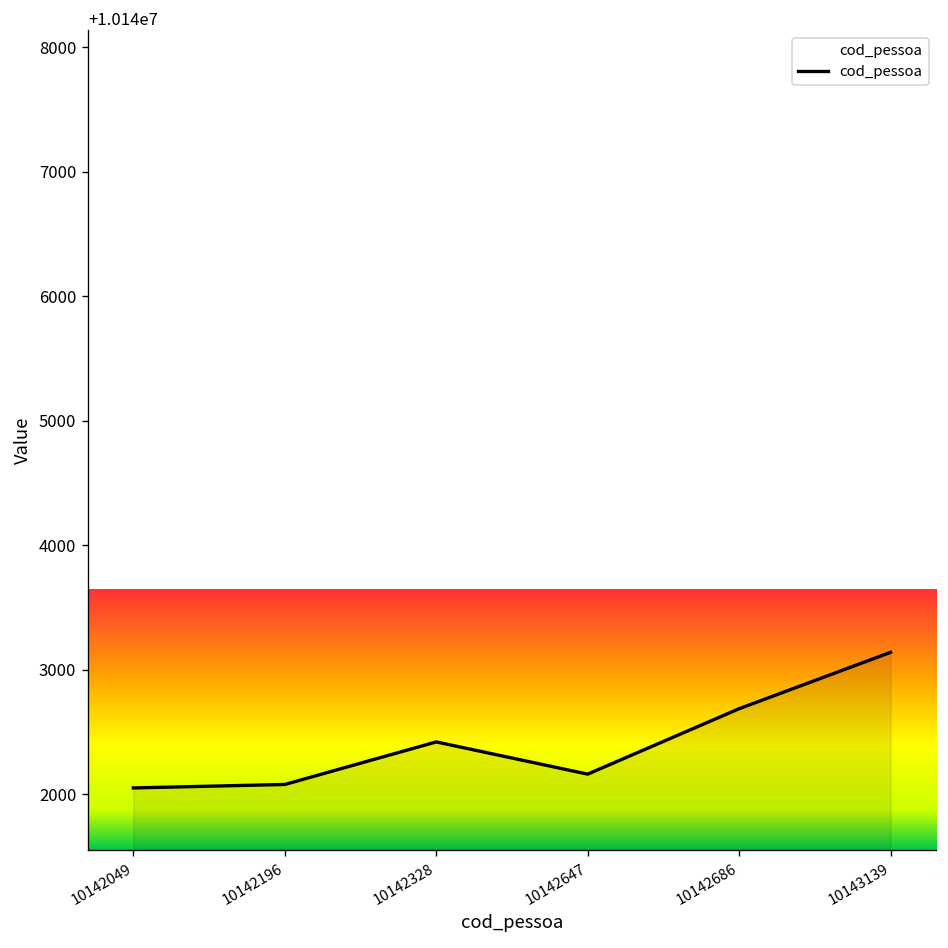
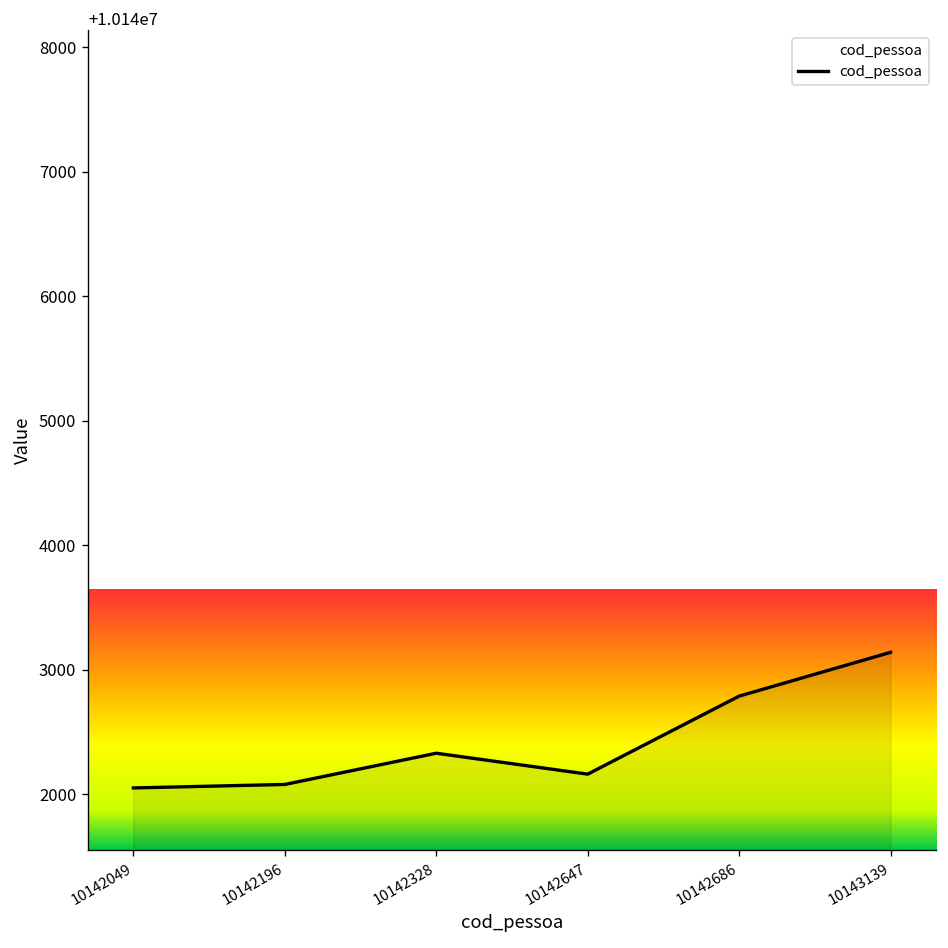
  {
    "10142049": 10142050,
    "10142196": 10142080,
-   "10142328": 10142420,
+   "10142328": 10142330,
    "10142647": 10142160,
-   "10142686": 10142690,
+   "10142686": 10142790,
    "10143139": 10143140
  }
